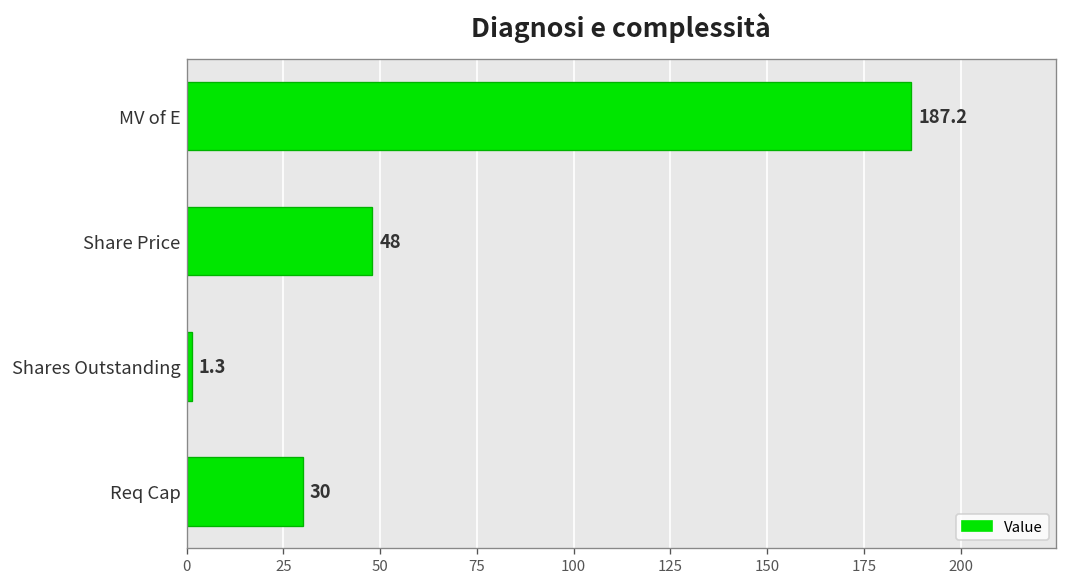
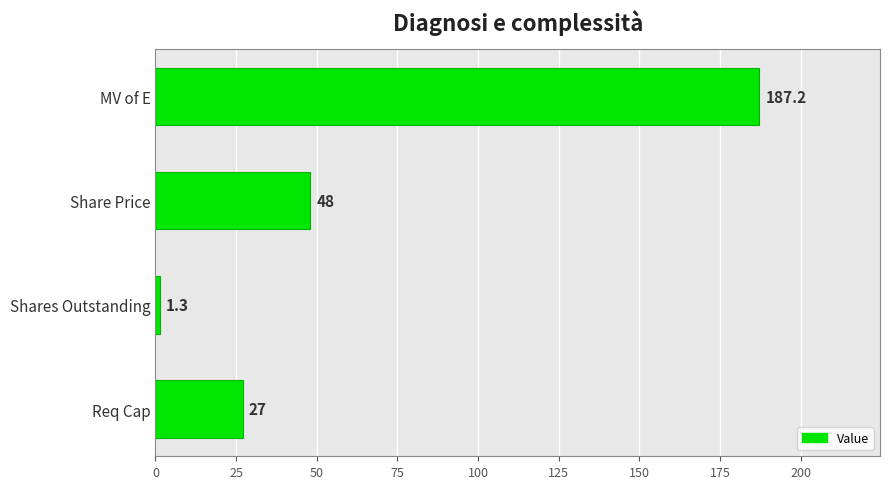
  {
    "MV of E": 187.2,
    "Share Price": 48,
    "Shares Outstanding": 1.3,
-   "Req Cap": 30
+   "Req Cap": 27
  }
